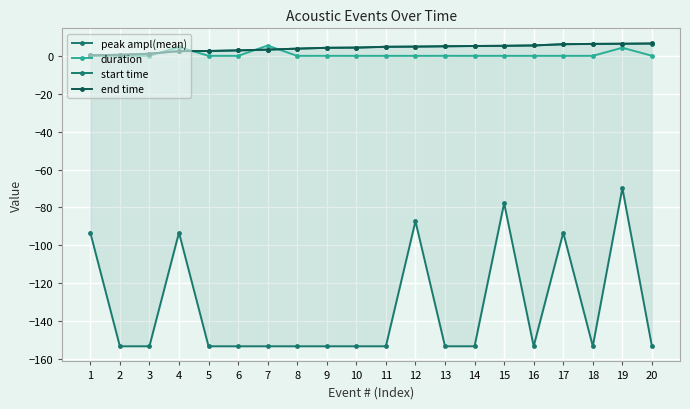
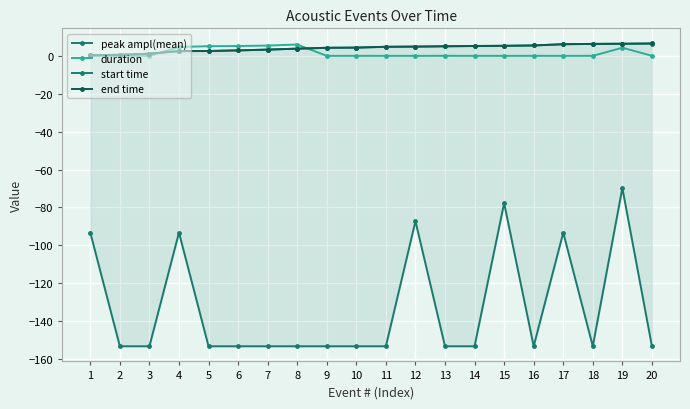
  {
    "duration": {
-     "5": 0,
-     "6": 0,
+     "5": 5,
+     "6": 5,
      "7": 5,
-     "8": 0,
+     "8": 6,
      "9": 0,
      "10": 0,
      "11": 0,
      "12": 0,
      "13": 0,
      "14": 0,
      "15": 0,
      "16": 0,
      "17": 0,
      "18": 0,
      "19": 4,
      "20": 0
    }
  }
